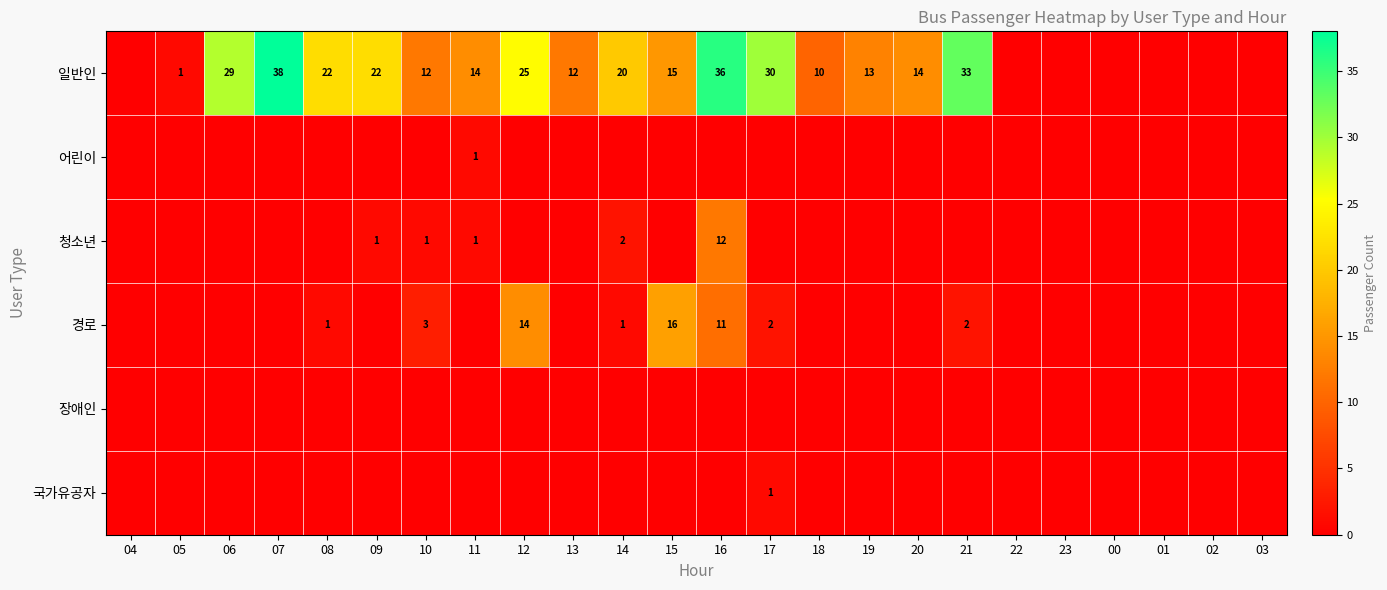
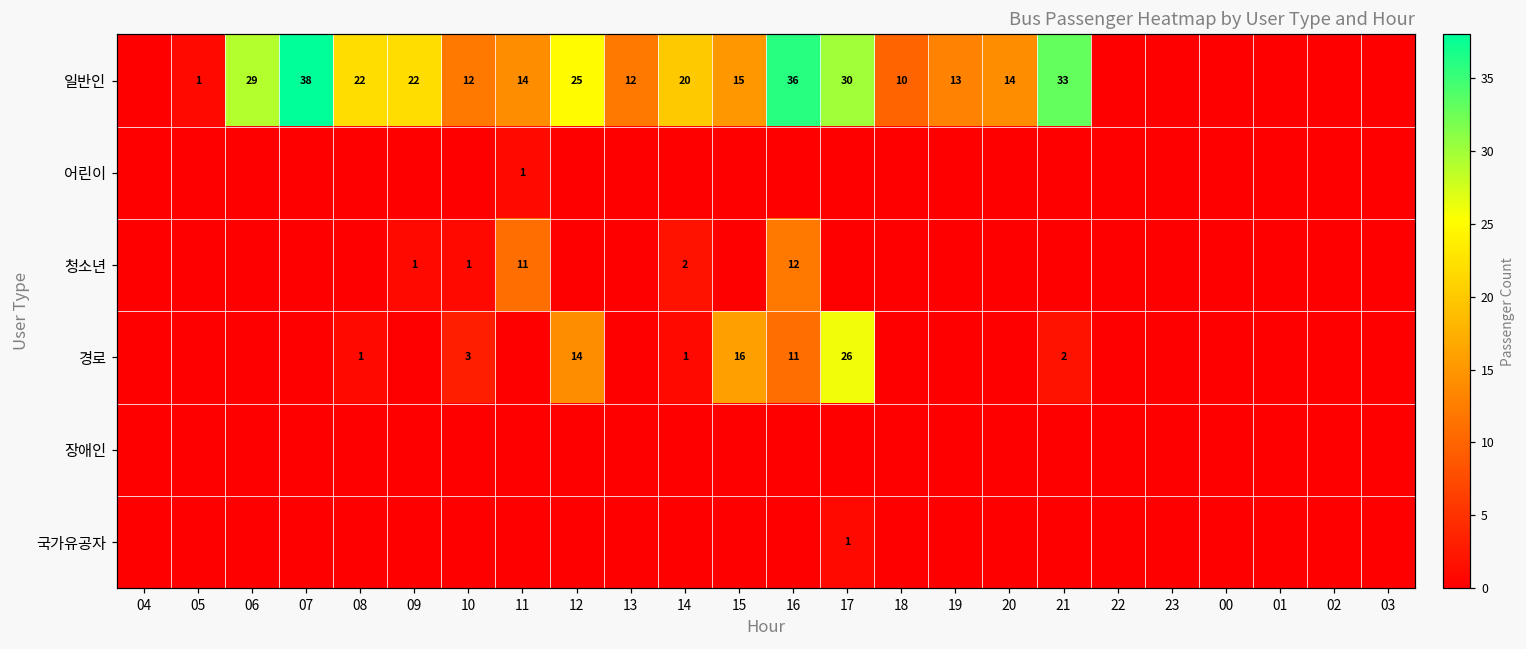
  {
    "일반인": {
      "05": 1,
      "06": 29,
      "07": 38,
      "08": 22,
      "09": 22,
      "10": 12,
      "11": 14,
      "12": 25,
      "13": 12,
      "14": 20,
      "15": 15,
      "16": 36,
      "17": 30,
      "18": 10,
      "19": 13,
      "20": 14,
      "21": 33
    },
    "어린이": {
      "11": 1
    },
    "청소년": {
      "09": 1,
      "10": 1,
-     "11": 1,
+     "11": 11,
      "14": 2,
      "16": 12
    },
    "경로": {
      "08": 1,
      "10": 3,
      "12": 14,
      "14": 1,
      "15": 16,
      "16": 11,
-     "17": 2,
+     "17": 26,
      "21": 2
    },
    "국가유공자": {
      "17": 1
    }
  }
